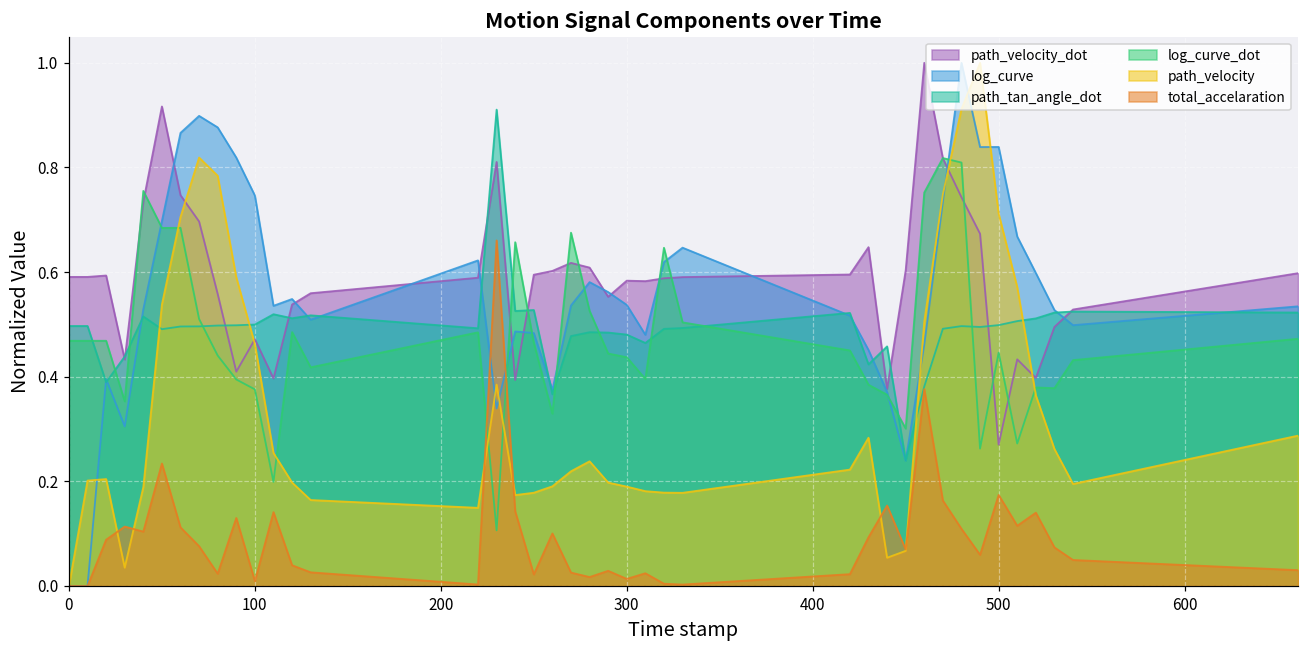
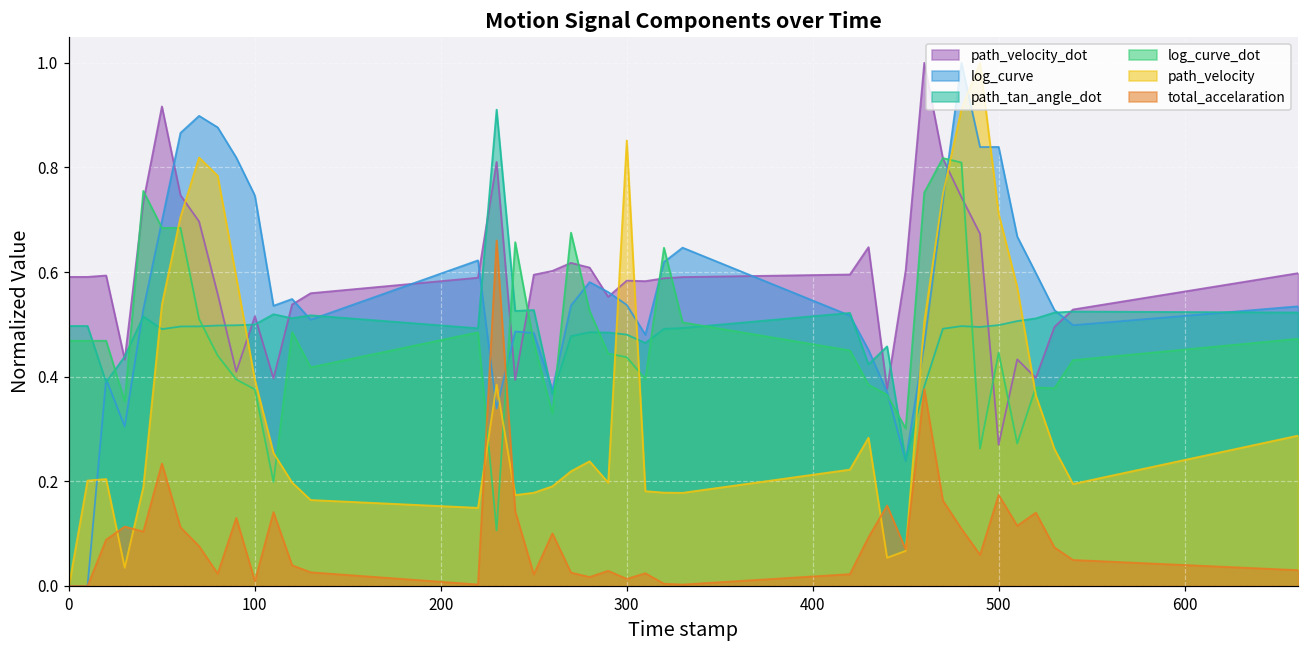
  {
    "path_velocity_dot": {
      "0": 0.59,
-     "100": 0.47,
+     "100": 0.52,
      "300": 0.58,
      "500": 0.27
    },
    "log_curve": {
      "100": 0.75,
      "300": 0.54,
      "500": 0.84
    },
    "path_velocity": {
-     "100": 0.46,
-     "300": 0.19,
+     "100": 0.39,
+     "300": 0.85,
      "500": 0.71
    },
    "total_accelaration": {
      "100": 0.01,
      "300": 0.01,
      "500": 0.17
    }
  }
